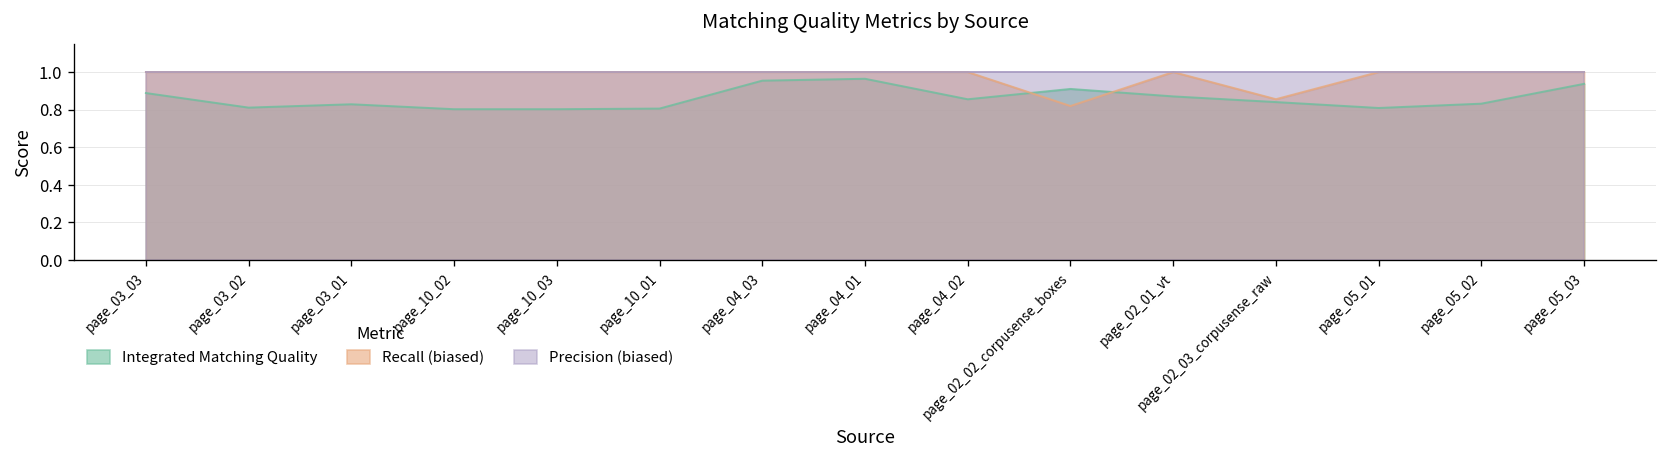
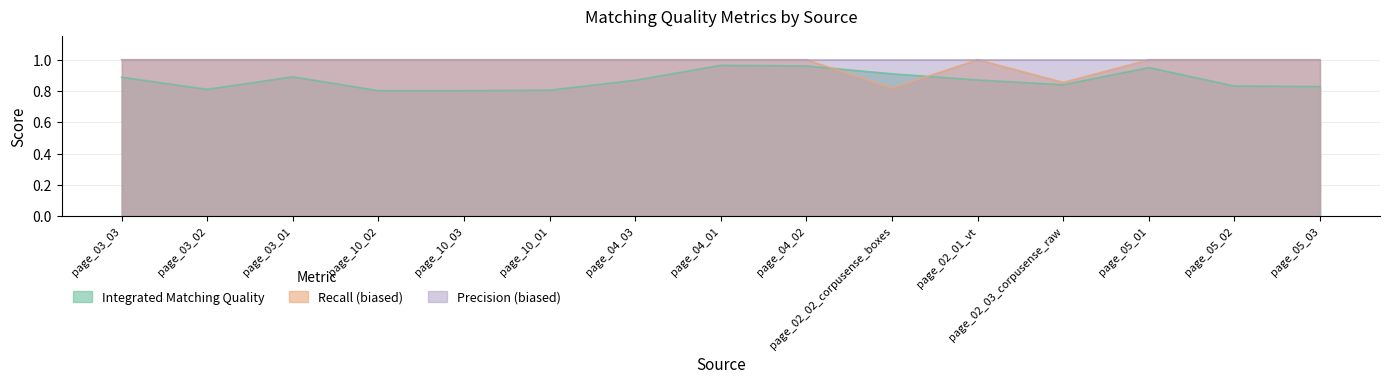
  {
    "Integrated Matching Quality": {
      "page_03_03": 0.89,
      "page_03_02": 0.81,
-     "page_03_01": 0.83,
+     "page_03_01": 0.89,
      "page_10_02": 0.80,
      "page_10_03": 0.80,
      "page_10_01": 0.81,
-     "page_04_03": 0.95,
+     "page_04_03": 0.87,
      "page_04_01": 0.96,
-     "page_04_02": 0.85,
+     "page_04_02": 0.96,
      "page_02_02_corpusense_boxes": 0.91,
      "page_02_01_vt": 0.87,
-     "page_05_01": 0.81,
+     "page_05_01": 0.95,
      "page_05_02": 0.83,
-     "page_05_03": 0.94
+     "page_05_03": 0.83
    },
    "Recall (biased)": {
      "page_02_02_corpusense_boxes": 0.82
    },
    "Precision (biased)": {
      "page_02_02_corpusense_boxes": 1.00,
      "page_02_03_corpusense_raw": 1.00
    }
  }
